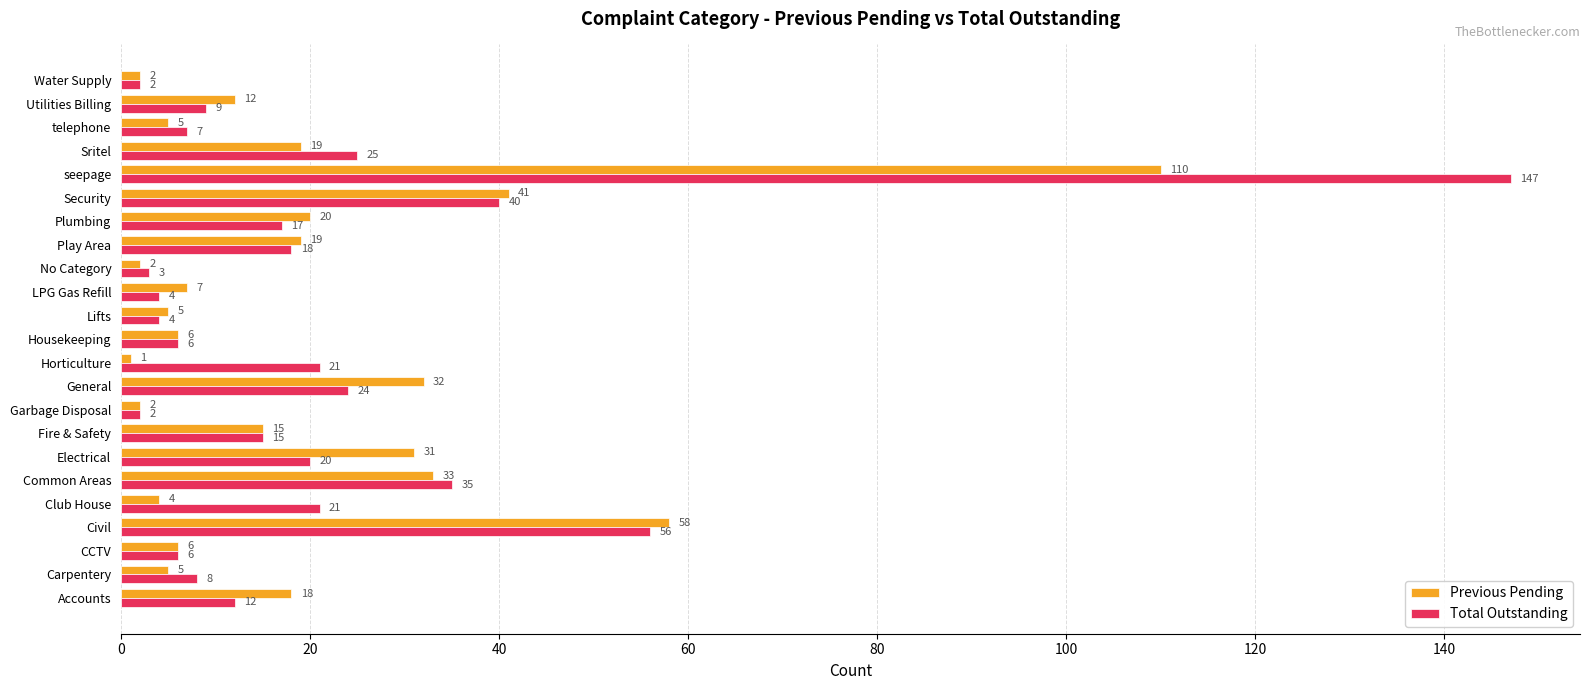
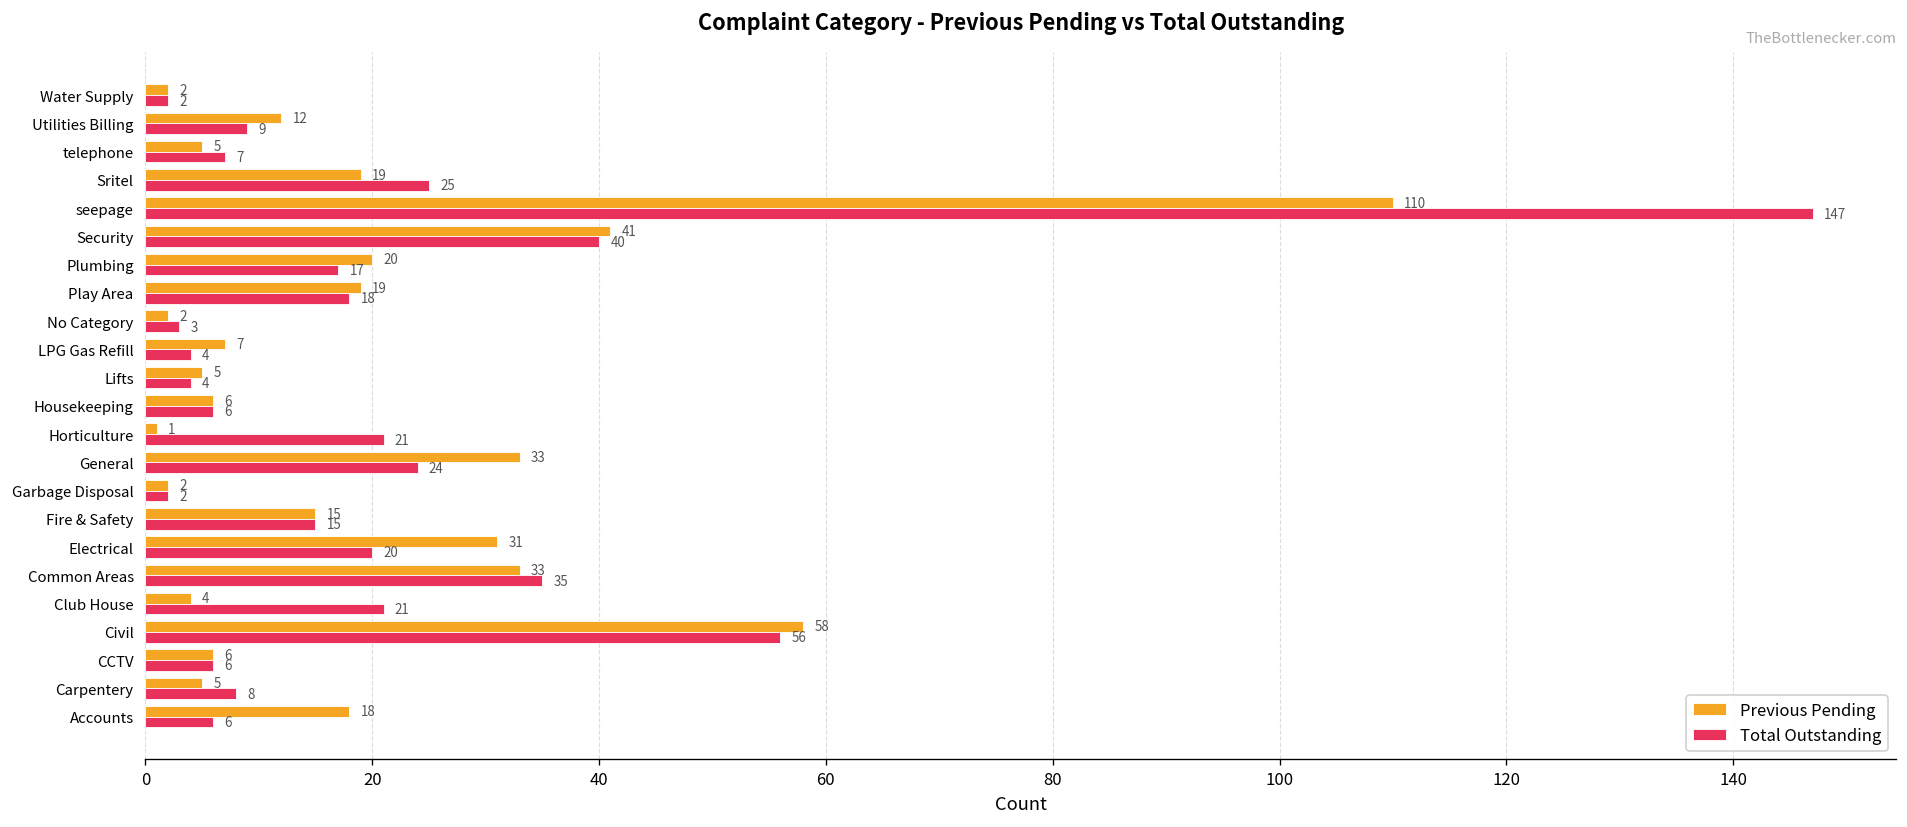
  {
    "Previous Pending": {
      "Water Supply": 2,
      "Utilities Billing": 12,
      "telephone": 5,
      "Sritel": 19,
      "seepage": 110,
      "Security": 41,
      "Plumbing": 20,
      "Play Area": 19,
      "No Category": 2,
      "LPG Gas Refill": 7,
      "Lifts": 5,
      "Housekeeping": 6,
      "Horticulture": 1,
-     "General": 32,
+     "General": 33,
      "Garbage Disposal": 2,
      "Fire & Safety": 15,
      "Electrical": 31,
      "Common Areas": 33,
      "Club House": 4,
      "Civil": 58,
      "CCTV": 6,
      "Carpentery": 5,
      "Accounts": 18
    },
    "Total Outstanding": {
      "Water Supply": 2,
      "Utilities Billing": 9,
      "telephone": 7,
      "Sritel": 25,
      "seepage": 147,
      "Security": 40,
      "Plumbing": 17,
      "Play Area": 18,
      "No Category": 3,
      "LPG Gas Refill": 4,
      "Lifts": 4,
      "Housekeeping": 6,
      "Horticulture": 21,
      "General": 24,
      "Garbage Disposal": 2,
      "Fire & Safety": 15,
      "Electrical": 20,
      "Common Areas": 35,
      "Club House": 21,
      "Civil": 56,
      "CCTV": 6,
      "Carpentery": 8,
-     "Accounts": 12
+     "Accounts": 6
    }
  }
